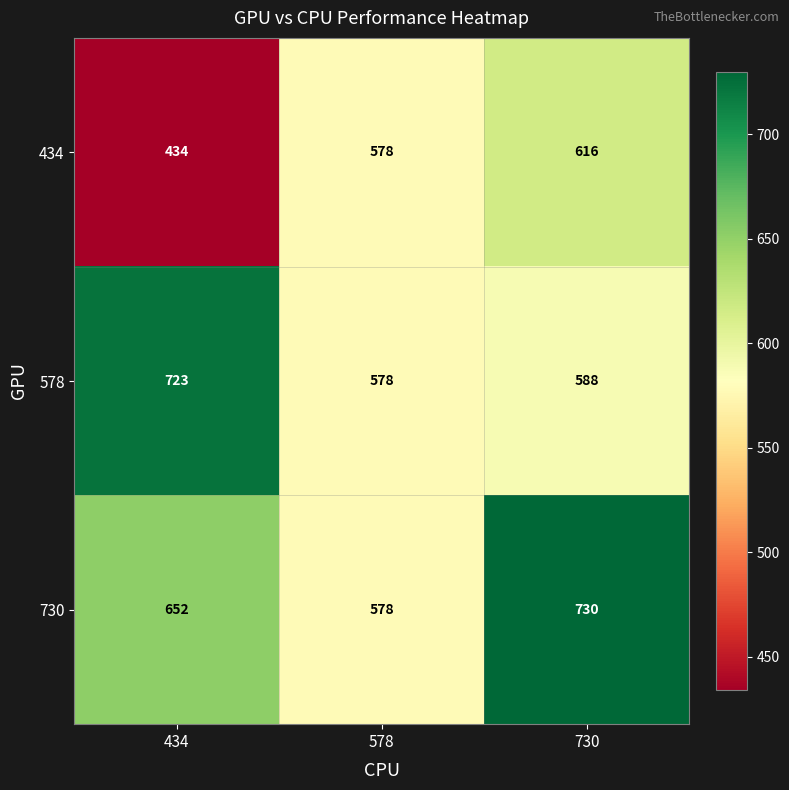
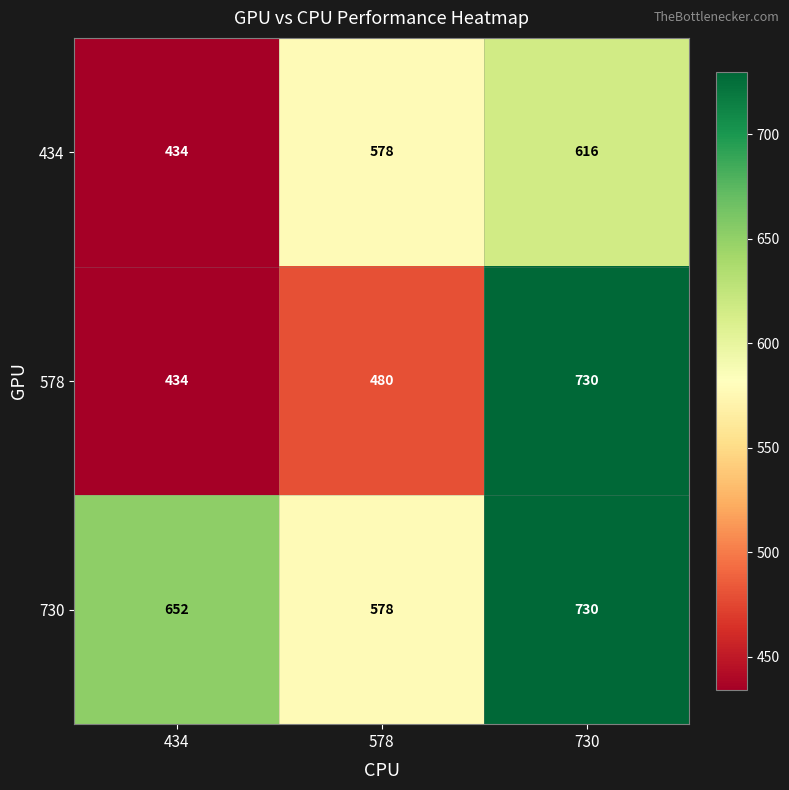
  {
    "434": {
      "434": 434,
      "578": 578,
      "730": 616
    },
    "578": {
-     "434": 723,
-     "578": 578,
-     "730": 588
+     "434": 434,
+     "578": 480,
+     "730": 730
    },
    "730": {
      "434": 652,
      "578": 578,
      "730": 730
    }
  }
